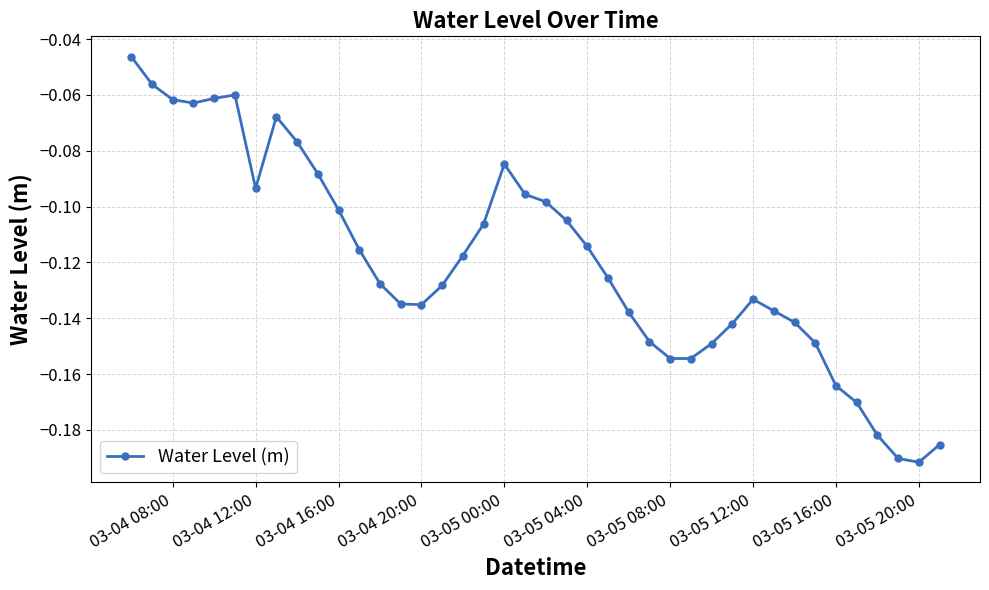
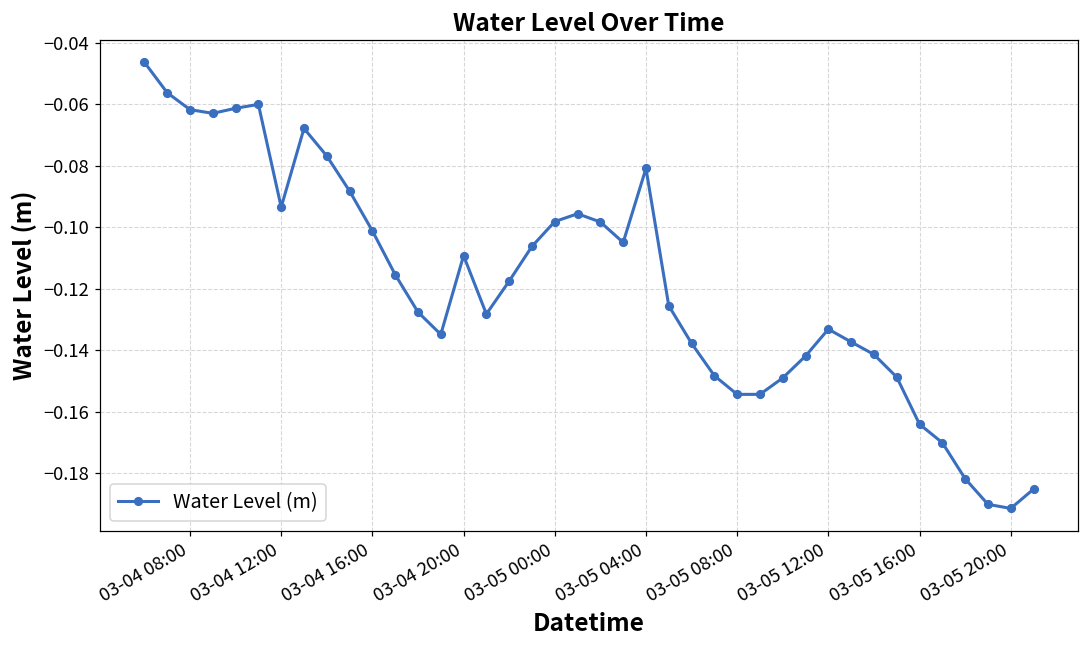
  {
    "03-04 08:00": -0.062,
    "03-04 12:00": -0.093,
    "03-04 16:00": -0.101,
-   "03-04 20:00": -0.135,
-   "03-05 00:00": -0.085,
-   "03-05 04:00": -0.114,
+   "03-04 20:00": -0.109,
+   "03-05 00:00": -0.098,
+   "03-05 04:00": -0.081,
    "03-05 08:00": -0.154,
    "03-05 12:00": -0.133,
    "03-05 16:00": -0.164,
    "03-05 20:00": -0.192
  }
